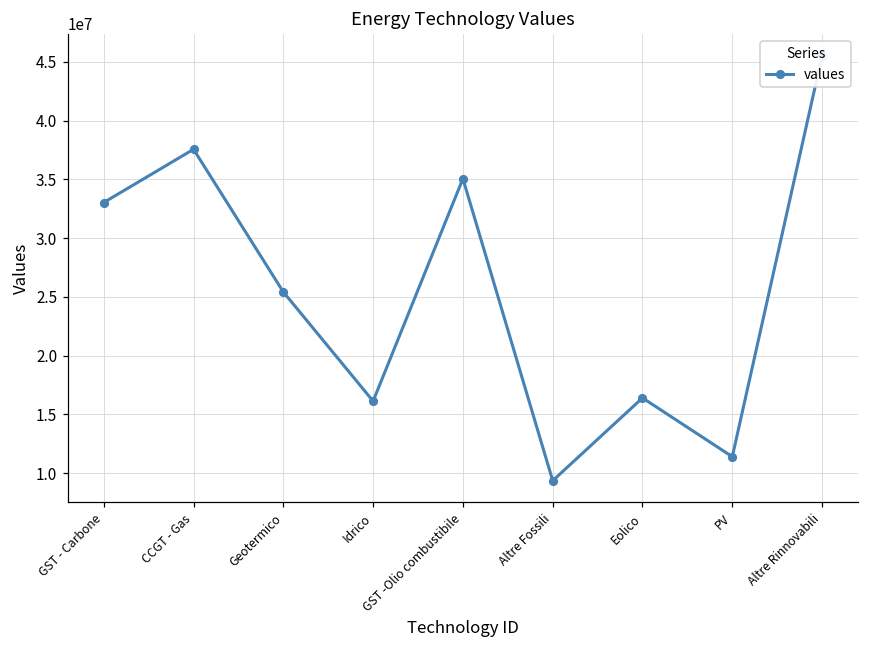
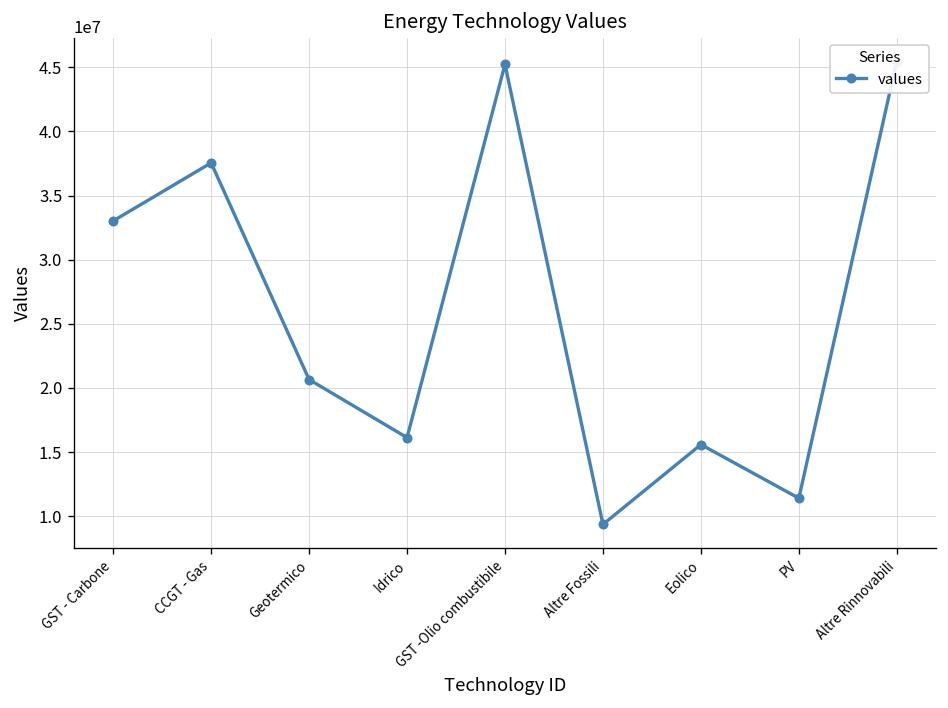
  {
    "GST - Carbone": 33000000,
    "CCGT - Gas": 37600000,
-   "Geotermico": 25400000,
+   "Geotermico": 20700000,
    "Idrico": 16100000,
-   "GST -Olio combustibile": 35100000,
+   "GST -Olio combustibile": 45200000,
    "Altre Fossili": 9400000,
-   "Eolico": 16400000,
+   "Eolico": 15600000,
    "PV": 11400000
  }
